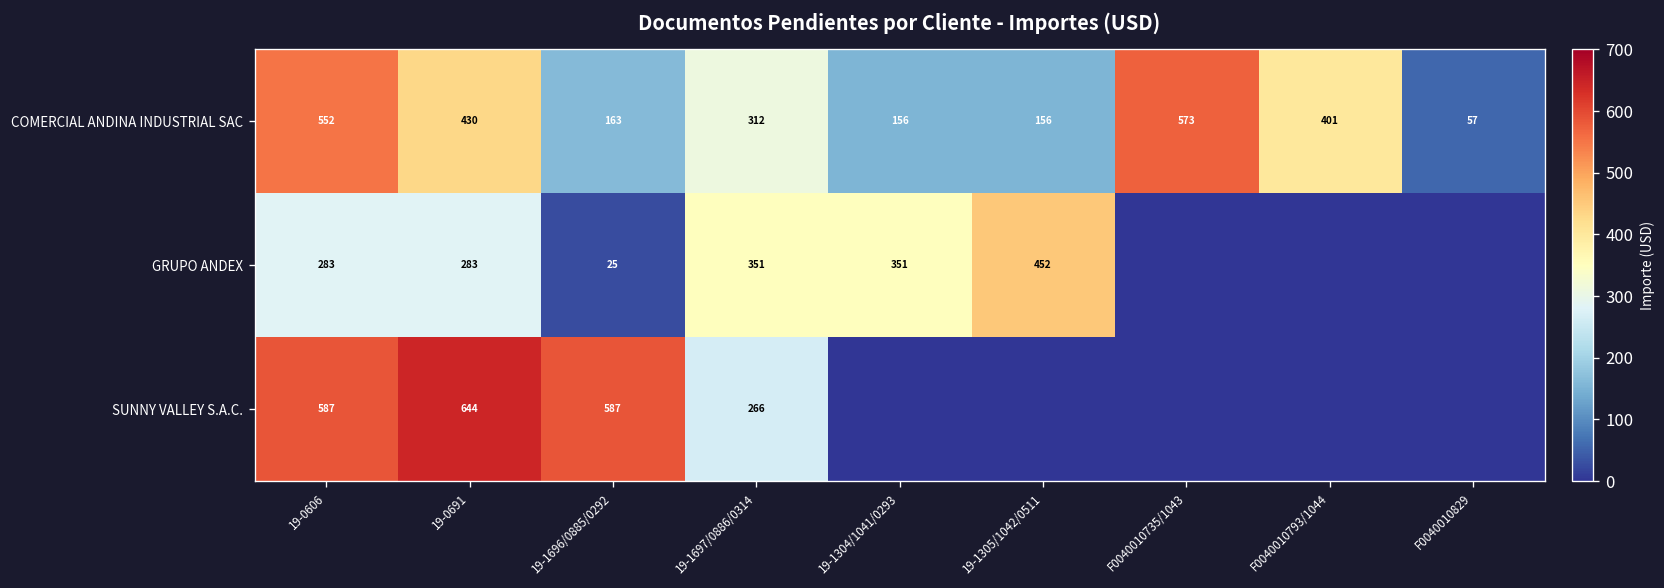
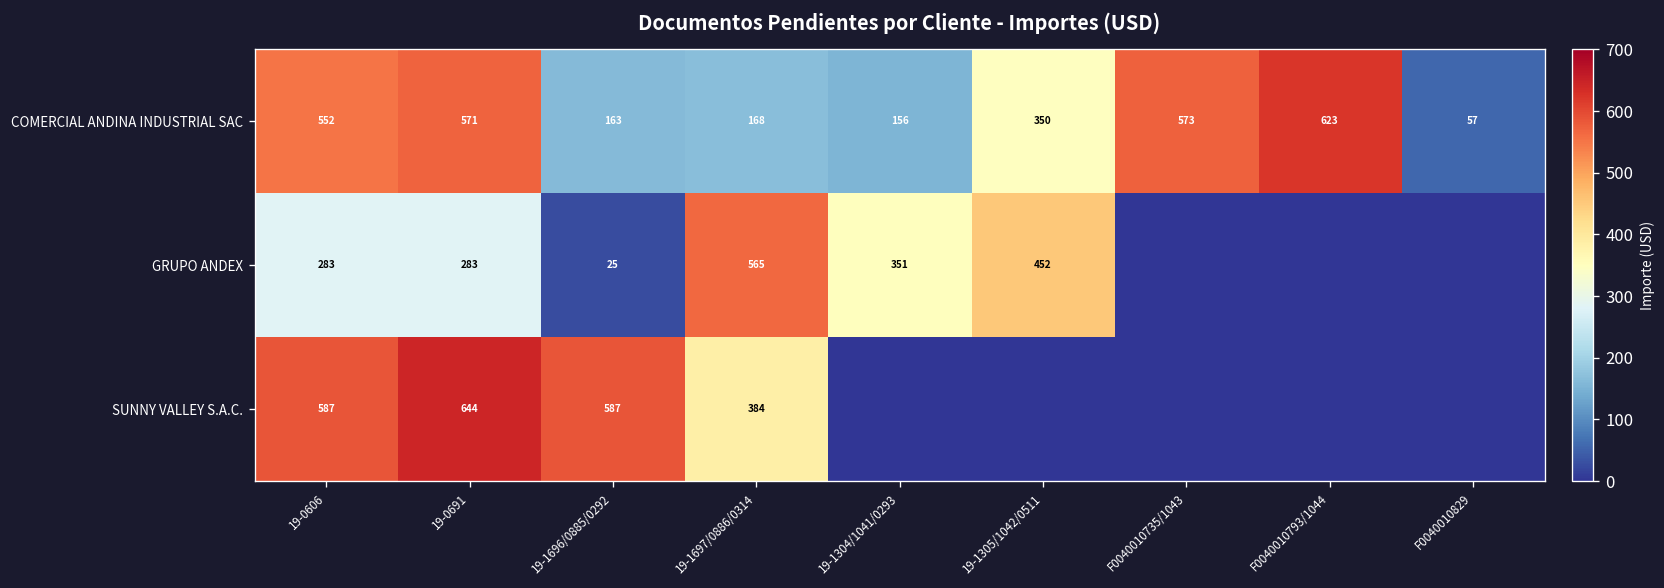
  {
    "COMERCIAL ANDINA INDUSTRIAL SAC": {
      "19-0606": 552,
-     "19-0691": 430,
+     "19-0691": 571,
      "19-1696/0885/0292": 163,
-     "19-1697/0886/0314": 312,
+     "19-1697/0886/0314": 168,
      "19-1304/1041/0293": 156,
-     "19-1305/1042/0511": 156,
+     "19-1305/1042/0511": 350,
      "F0040010735/1043": 573,
-     "F0040010793/1044": 401,
+     "F0040010793/1044": 623,
      "F0040010829": 57
    },
    "GRUPO ANDEX": {
      "19-0606": 283,
      "19-0691": 283,
      "19-1696/0885/0292": 25,
-     "19-1697/0886/0314": 351,
+     "19-1697/0886/0314": 565,
      "19-1304/1041/0293": 351,
      "19-1305/1042/0511": 452
    },
    "SUNNY VALLEY S.A.C.": {
      "19-0606": 587,
      "19-0691": 644,
      "19-1696/0885/0292": 587,
-     "19-1697/0886/0314": 266
+     "19-1697/0886/0314": 384
    }
  }
